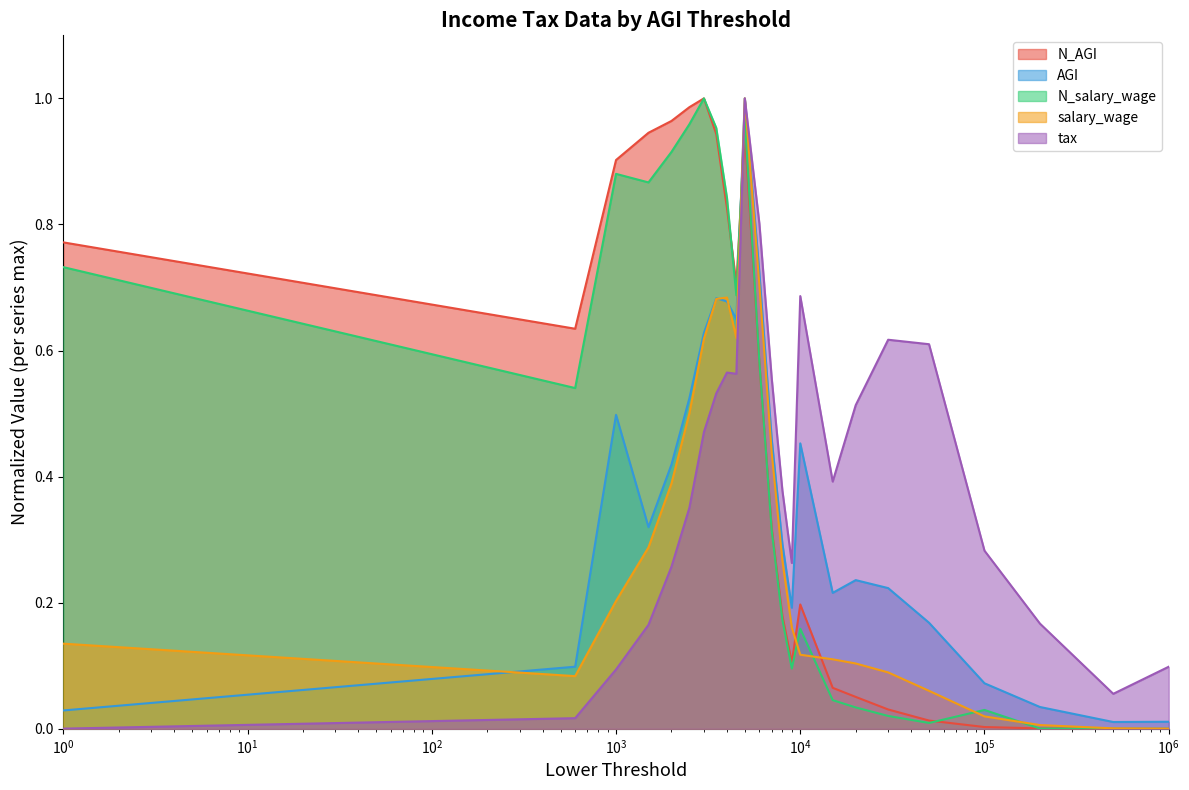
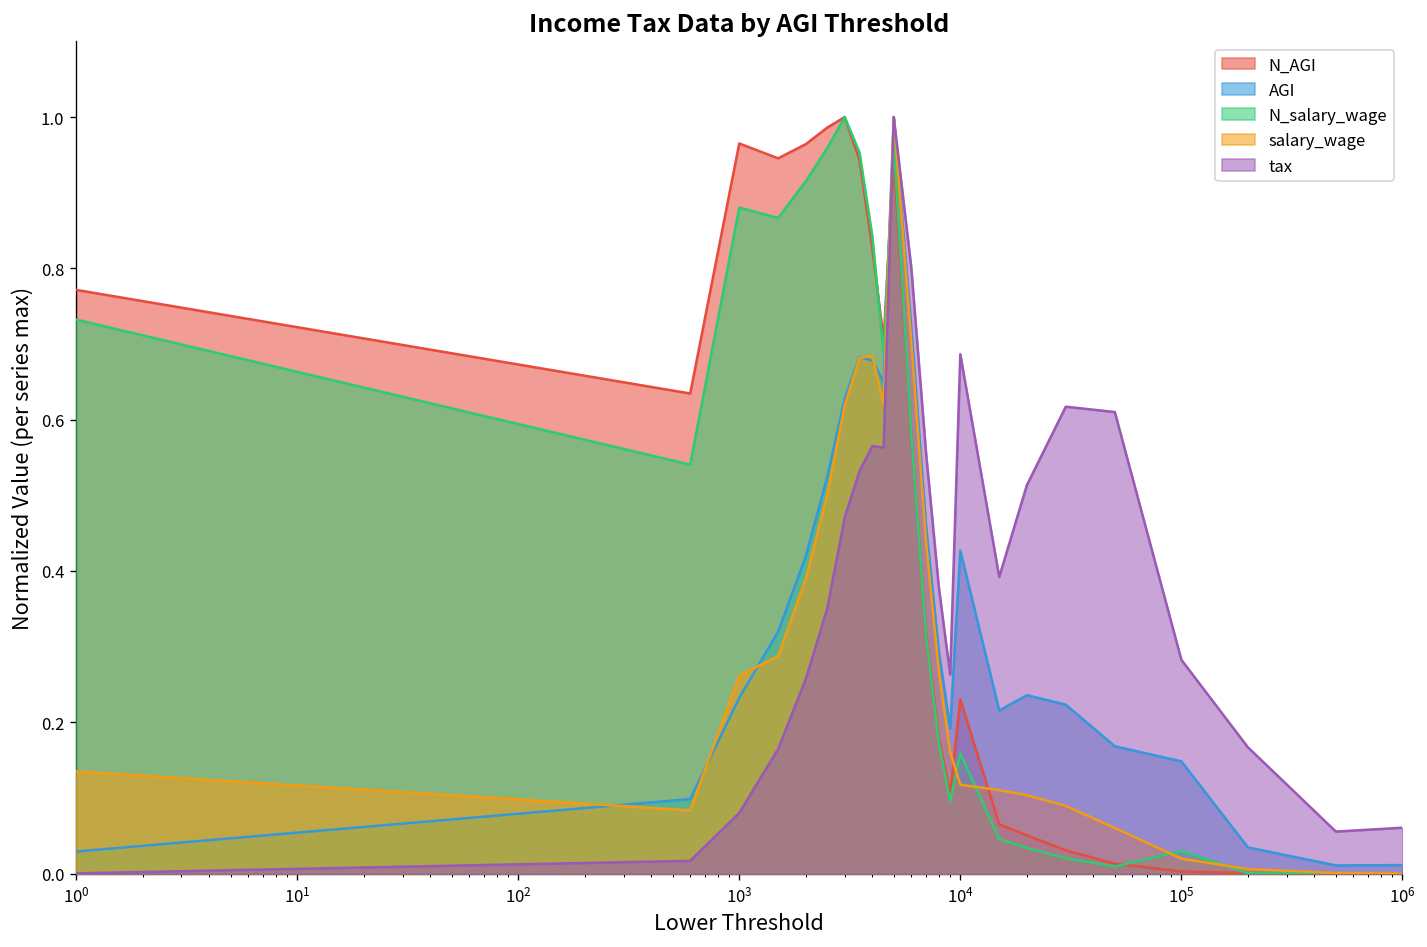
  {
    "N_AGI": {
      "10^0": 0.77,
-     "10^3": 0.90,
-     "10^4": 0.20,
+     "10^3": 0.97,
+     "10^4": 0.23,
      "10^5": 0.00
    },
    "AGI": {
      "10^0": 0.03,
-     "10^3": 0.50,
-     "10^4": 0.45,
-     "10^5": 0.07,
+     "10^3": 0.23,
+     "10^4": 0.43,
+     "10^5": 0.15,
      "10^6": 0.01
    },
    "N_salary_wage": {
      "10^0": 0.73,
      "10^3": 0.88,
      "10^4": 0.16,
      "10^5": 0.03
    },
    "salary_wage": {
      "10^0": 0.14,
-     "10^3": 0.20,
+     "10^3": 0.26,
      "10^4": 0.12,
      "10^5": 0.02
    },
    "tax": {
      "10^0": 0.00,
-     "10^3": 0.09,
+     "10^3": 0.08,
      "10^4": 0.69,
      "10^5": 0.28,
-     "10^6": 0.10
+     "10^6": 0.06
    }
  }
